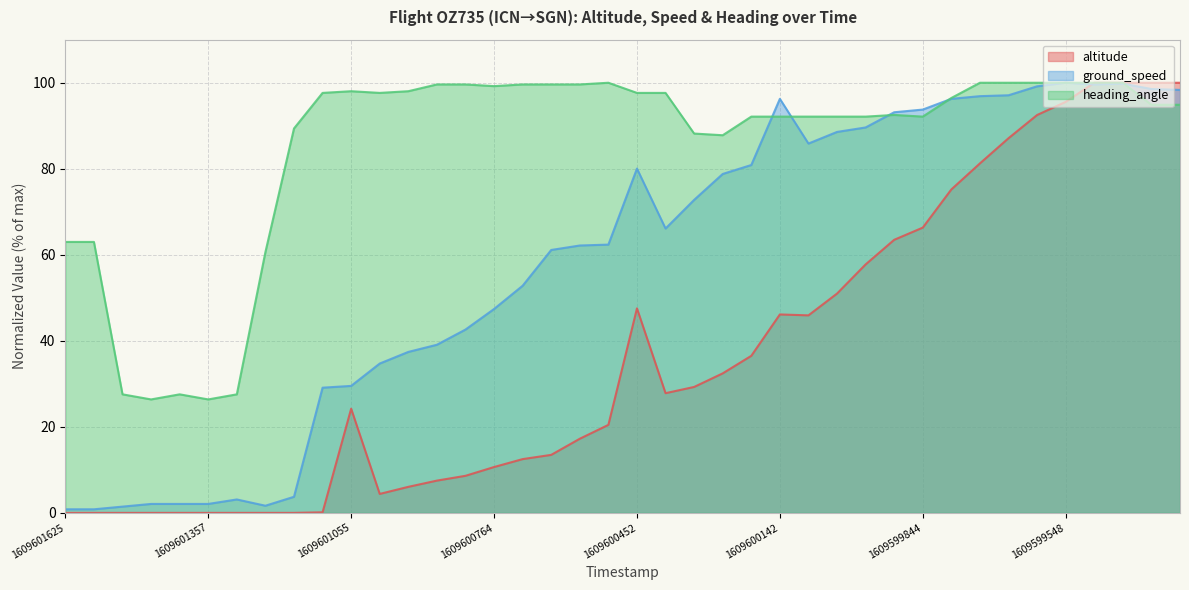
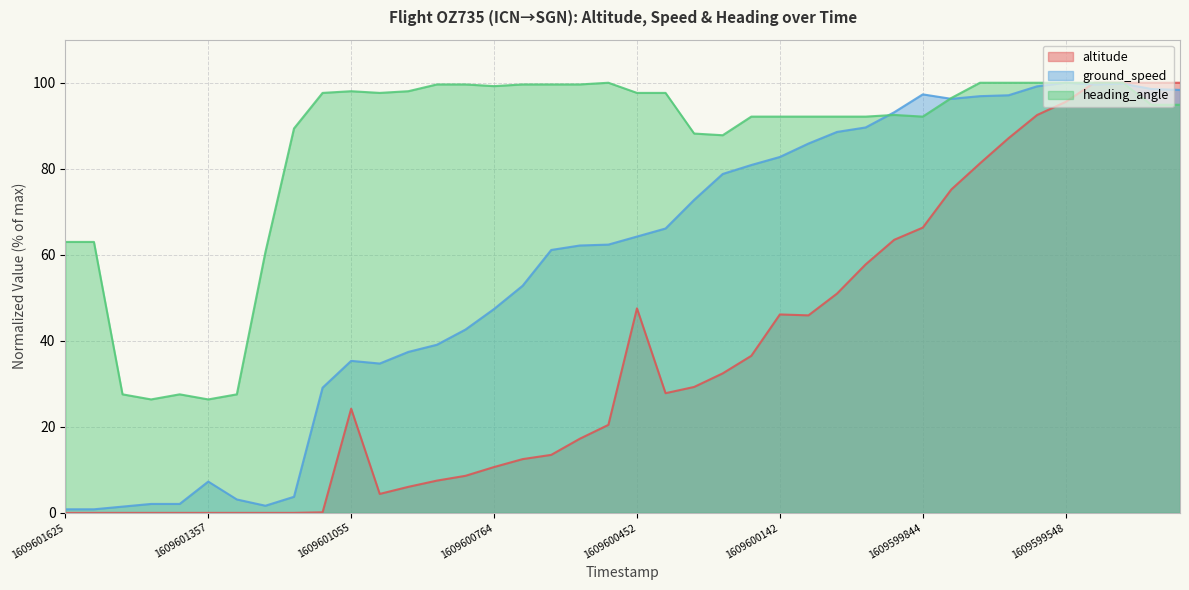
  {
    "altitude": {
      "1609601625": 0,
      "1609601357": 0,
      "1609601055": 24,
      "1609600764": 11,
      "1609600452": 48,
      "1609600142": 46,
      "1609599844": 66
    },
    "ground_speed": {
      "1609601625": 1,
-     "1609601357": 2,
-     "1609601055": 30,
+     "1609601357": 7,
+     "1609601055": 35,
      "1609600764": 47,
-     "1609600452": 80,
-     "1609600142": 96,
-     "1609599844": 94
+     "1609600452": 64,
+     "1609600142": 83,
+     "1609599844": 97
    },
    "heading_angle": {
      "1609601625": 63,
      "1609601357": 26,
      "1609601055": 98,
      "1609600764": 99,
      "1609600452": 98,
      "1609600142": 92,
      "1609599844": 92
    }
  }
